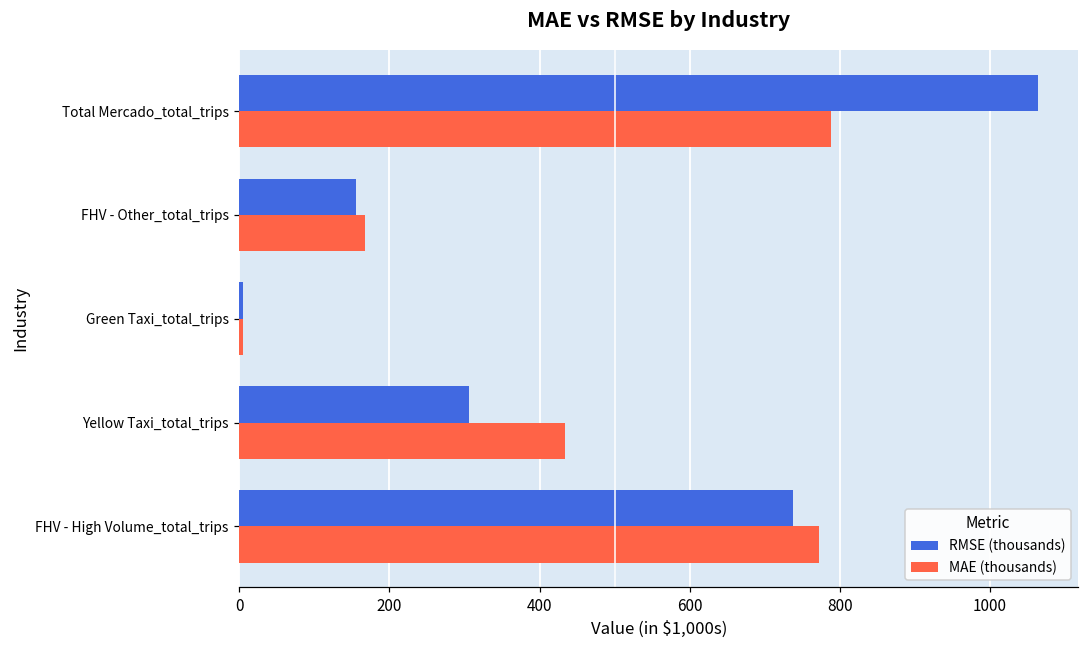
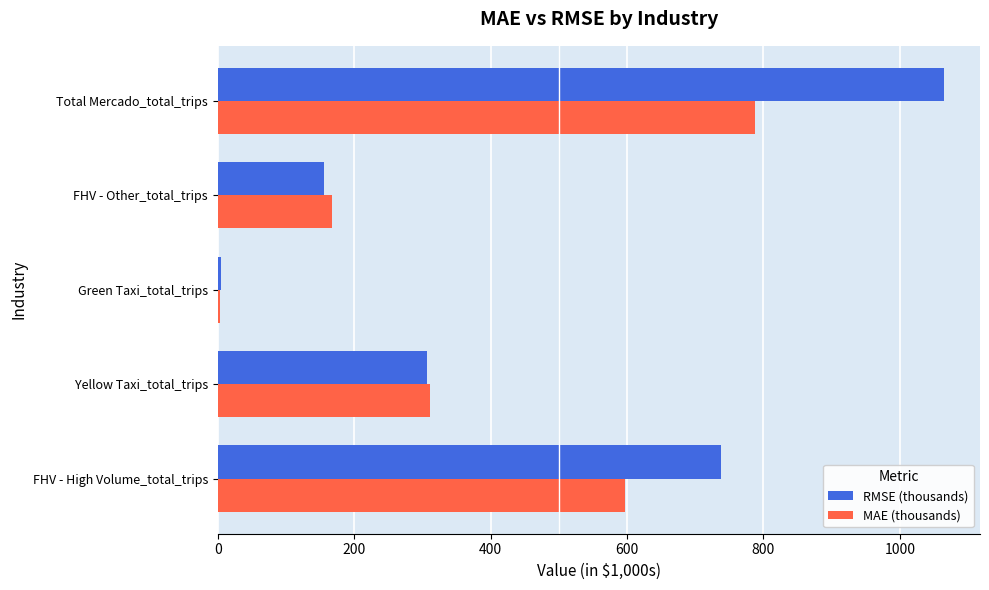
  {
    "RMSE (thousands)": {
      "Total Mercado_total_trips": 1060,
      "FHV - Other_total_trips": 160,
      "Green Taxi_total_trips": 10,
      "Yellow Taxi_total_trips": 310,
      "FHV - High Volume_total_trips": 740
    },
    "MAE (thousands)": {
      "Total Mercado_total_trips": 790,
      "FHV - Other_total_trips": 170,
      "Green Taxi_total_trips": 0,
-     "Yellow Taxi_total_trips": 430,
-     "FHV - High Volume_total_trips": 770
+     "Yellow Taxi_total_trips": 310,
+     "FHV - High Volume_total_trips": 600
    }
  }
